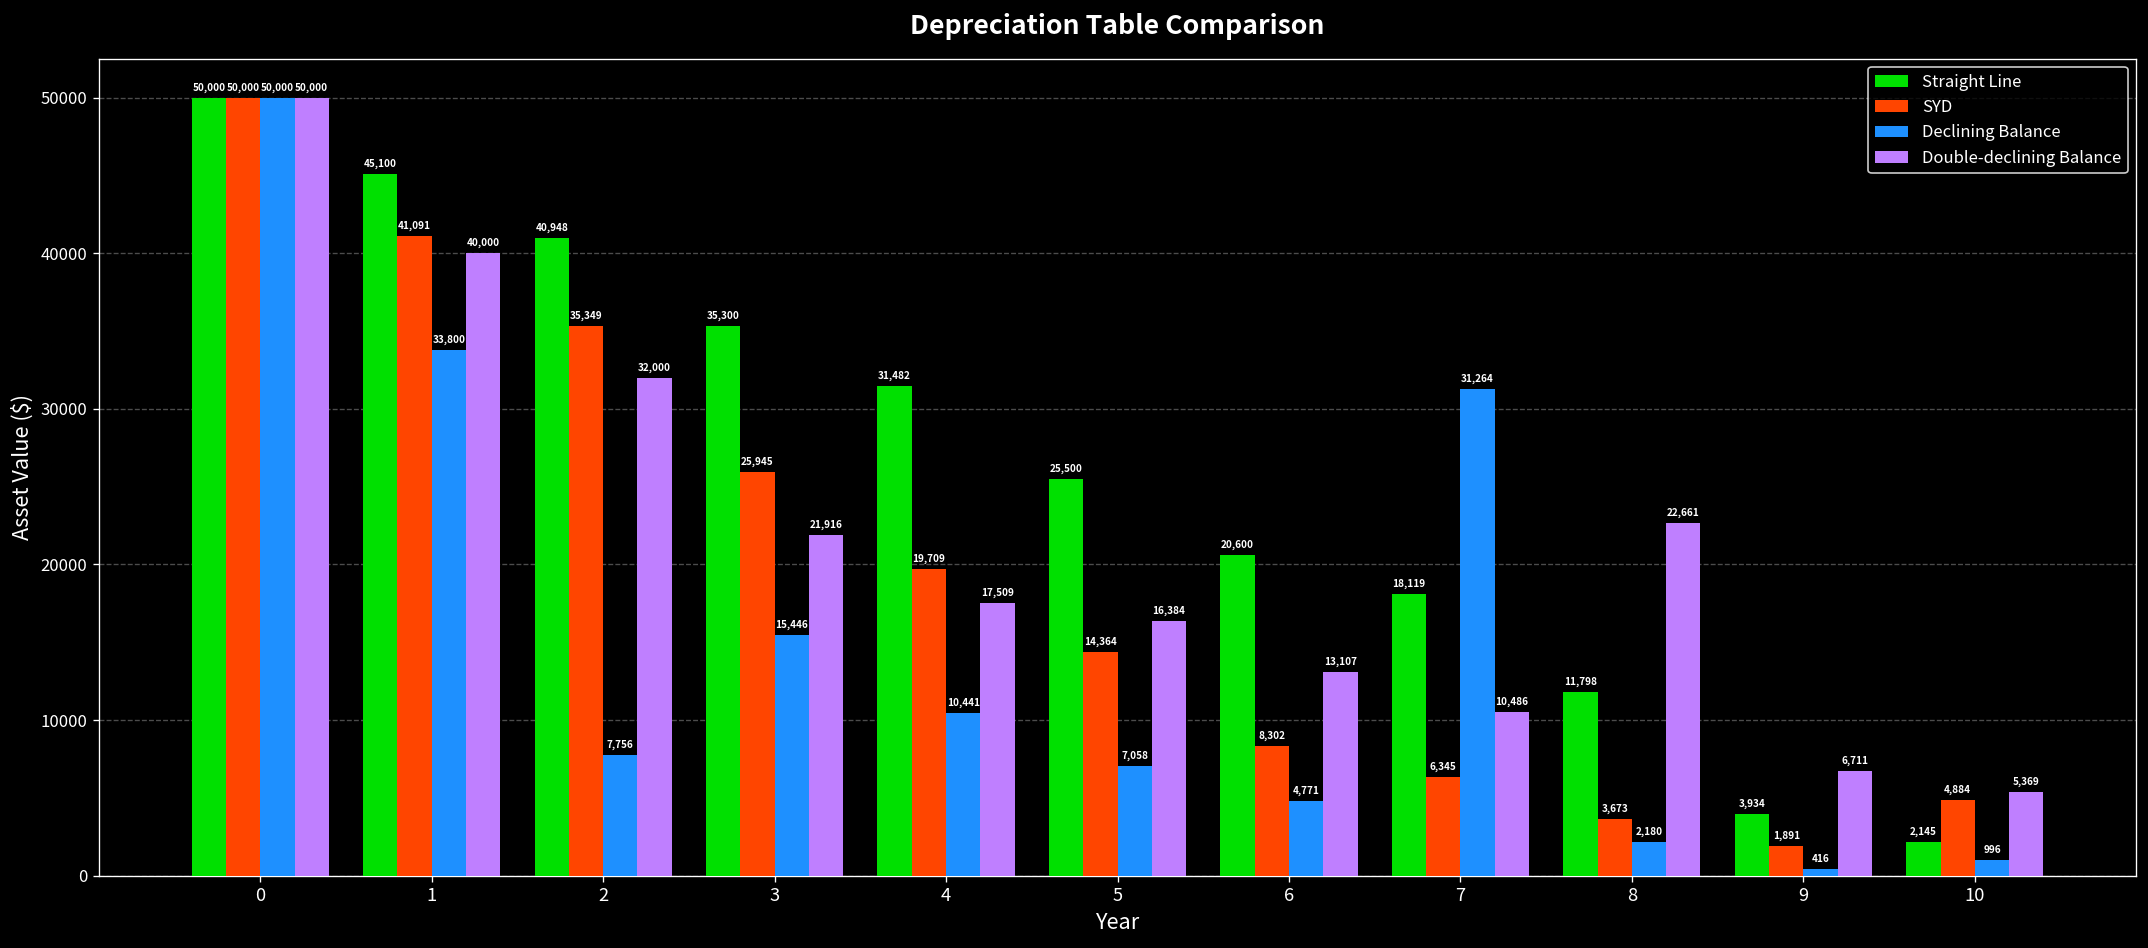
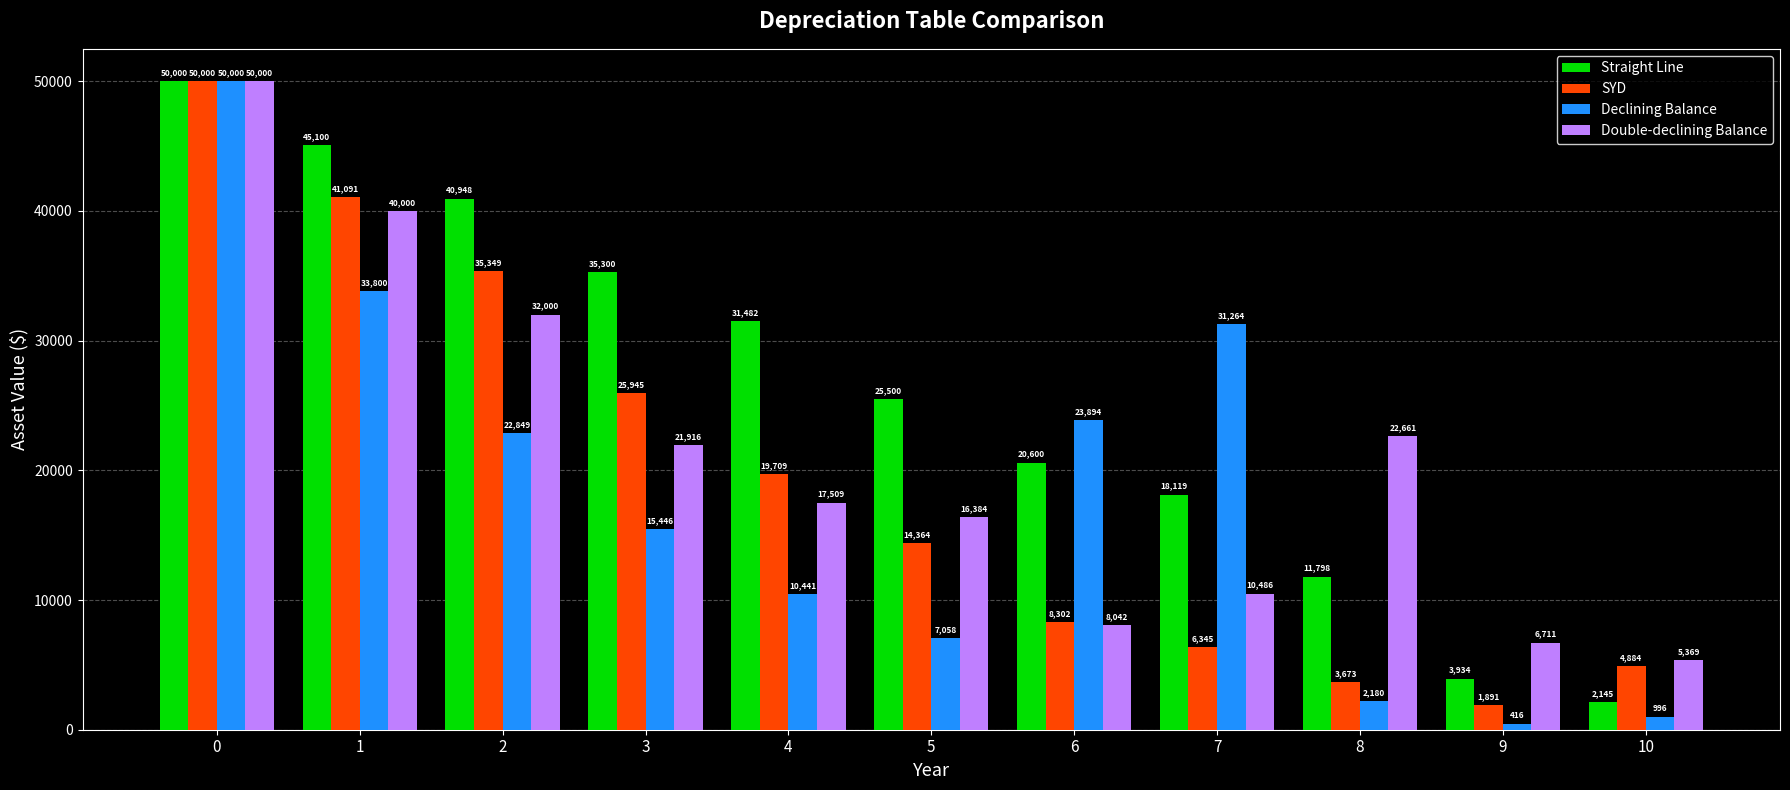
  {
    "Straight Line": {
      "0": "50,000",
      "1": "45,100",
      "2": "40,948",
      "3": "35,300",
      "4": "31,482",
      "5": "25,500",
      "6": "20,600",
      "7": "18,119",
      "8": "11,798",
      "9": "3,934",
      "10": "2,145"
    },
    "SYD": {
      "0": "50,000",
      "1": "41,091",
      "2": "35,349",
      "3": "25,945",
      "4": "19,709",
      "5": "14,364",
      "6": "8,302",
      "7": "6,345",
      "8": "3,673",
      "9": "1,891",
      "10": "4,884"
    },
    "Declining Balance": {
      "0": "50,000",
      "1": "33,800",
-     "2": "7,756",
+     "2": "22,849",
      "3": "15,446",
      "4": "10,441",
      "5": "7,058",
-     "6": "4,771",
+     "6": "23,894",
      "7": "31,264",
      "8": "2,180",
      "9": "416",
      "10": "996"
    },
    "Double-declining Balance": {
      "0": "50,000",
      "1": "40,000",
      "2": "32,000",
      "3": "21,916",
      "4": "17,509",
      "5": "16,384",
-     "6": "13,107",
+     "6": "8,042",
      "7": "10,486",
      "8": "22,661",
      "9": "6,711",
      "10": "5,369"
    }
  }
